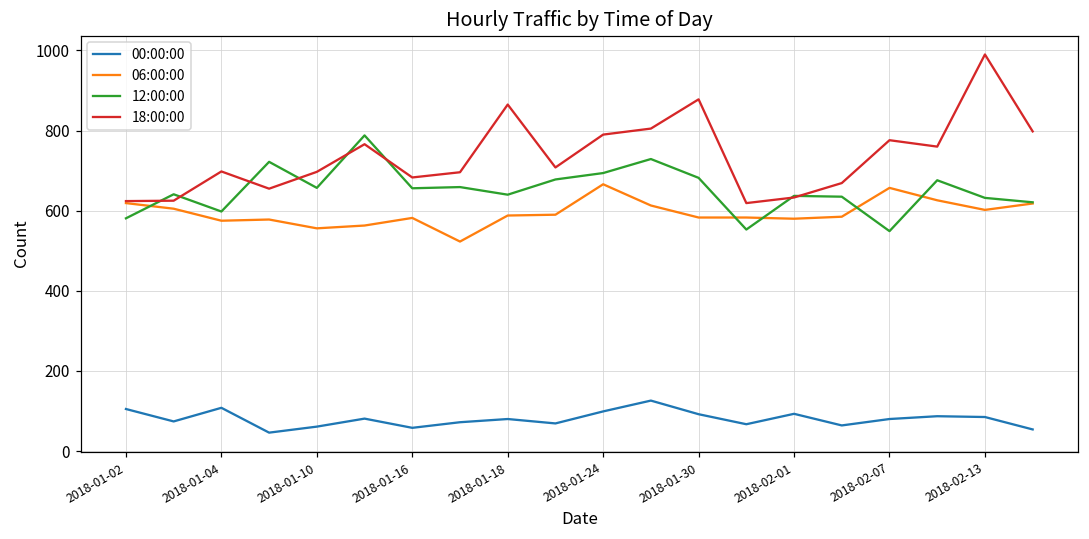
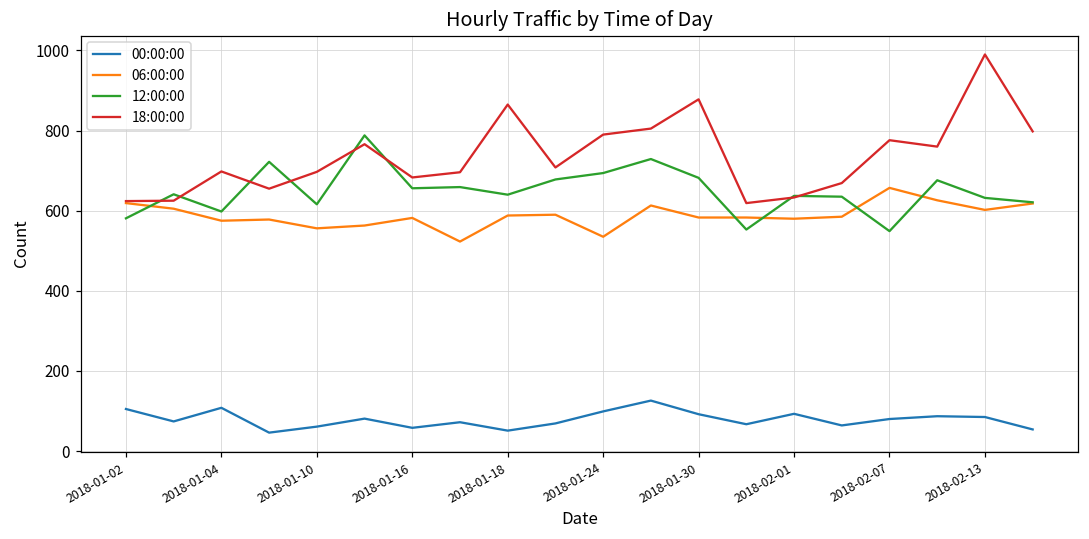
  {
    "00:00:00": {
      "2018-01-02": 110,
      "2018-01-04": 110,
      "2018-01-10": 60,
      "2018-01-16": 60,
-     "2018-01-18": 80,
+     "2018-01-18": 50,
      "2018-01-24": 100,
      "2018-01-30": 90,
      "2018-02-01": 90,
      "2018-02-07": 80,
      "2018-02-13": 90
    },
    "06:00:00": {
      "2018-01-04": 580,
      "2018-01-10": 560,
      "2018-01-16": 580,
      "2018-01-18": 590,
-     "2018-01-24": 670,
+     "2018-01-24": 540,
      "2018-01-30": 580,
      "2018-02-01": 580,
      "2018-02-07": 660,
      "2018-02-13": 600
    },
    "12:00:00": {
      "2018-01-02": 580,
      "2018-01-04": 600,
-     "2018-01-10": 660,
+     "2018-01-10": 620,
      "2018-01-16": 660,
      "2018-01-18": 640,
      "2018-01-24": 690,
      "2018-01-30": 680,
      "2018-02-07": 550,
      "2018-02-13": 630
    },
    "18:00:00": {
      "2018-01-04": 700,
      "2018-01-10": 700,
      "2018-01-16": 680,
      "2018-01-18": 870,
      "2018-01-24": 790,
      "2018-01-30": 880,
      "2018-02-07": 780,
      "2018-02-13": 990
    }
  }
